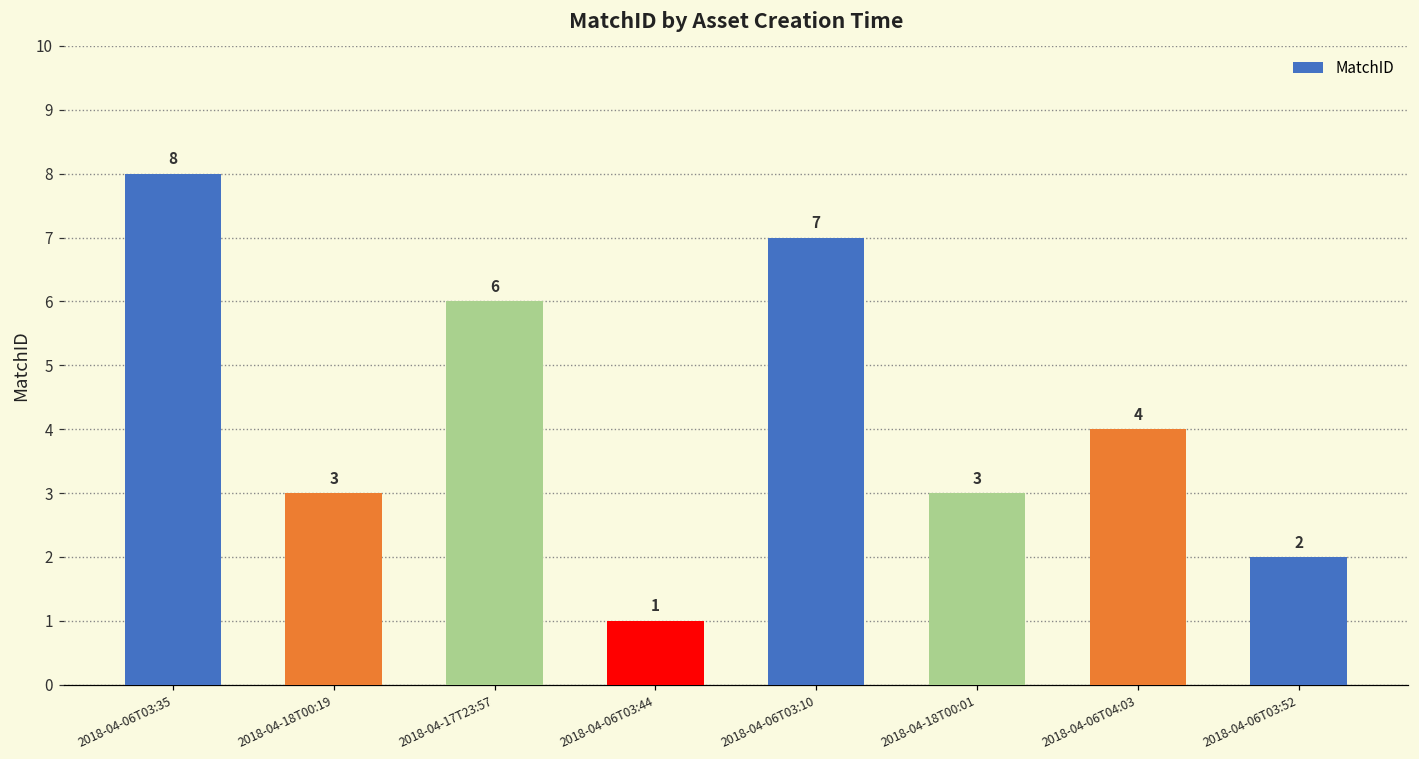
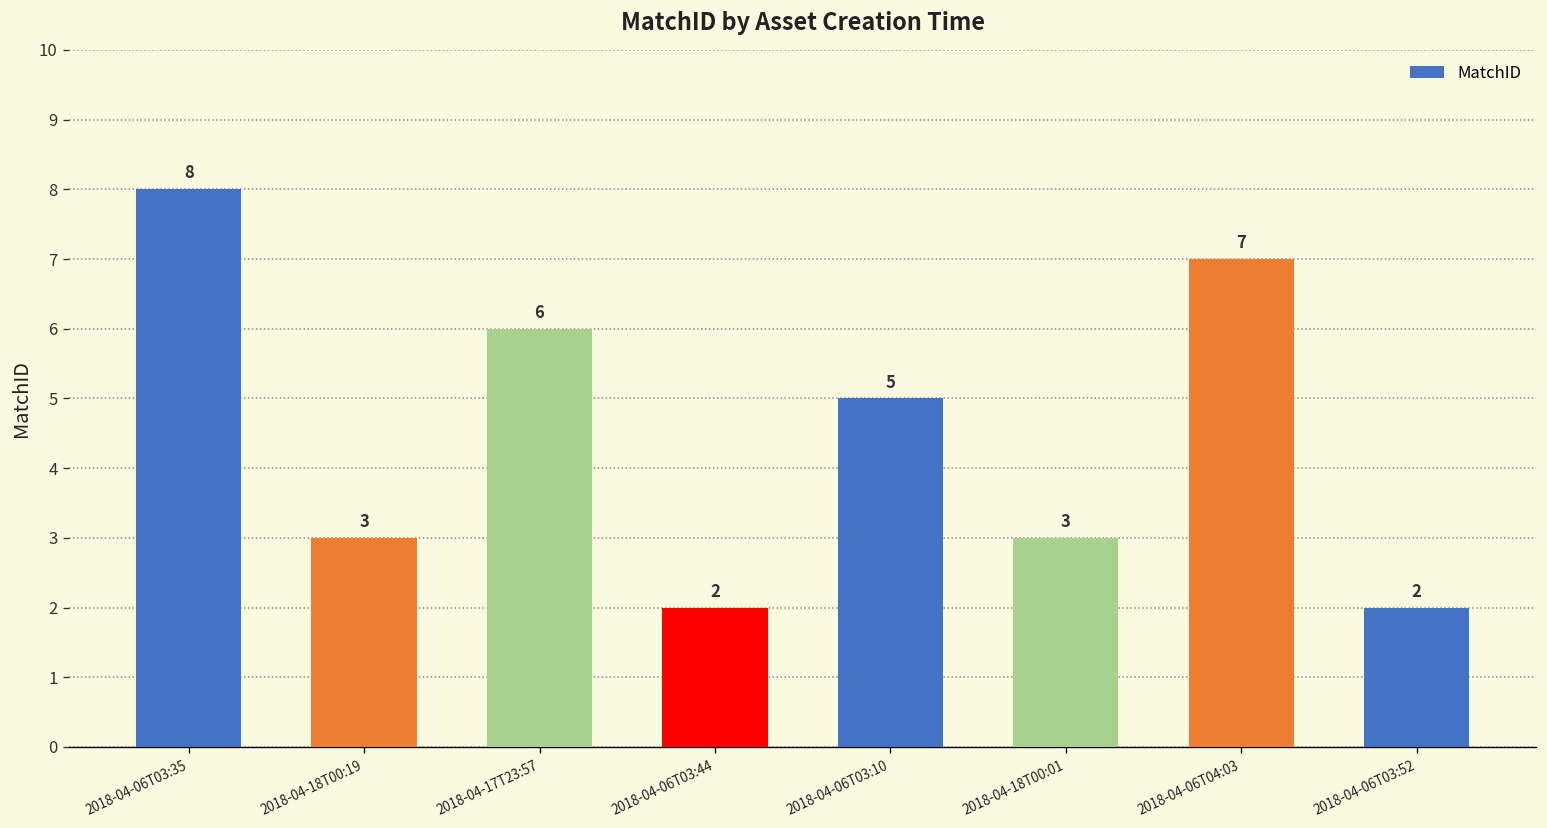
  {
    "2018-04-06T03:35": 8,
    "2018-04-18T00:19": 3,
    "2018-04-17T23:57": 6,
-   "2018-04-06T03:44": 1,
-   "2018-04-06T03:10": 7,
+   "2018-04-06T03:44": 2,
+   "2018-04-06T03:10": 5,
    "2018-04-18T00:01": 3,
-   "2018-04-06T04:03": 4,
+   "2018-04-06T04:03": 7,
    "2018-04-06T03:52": 2
  }
